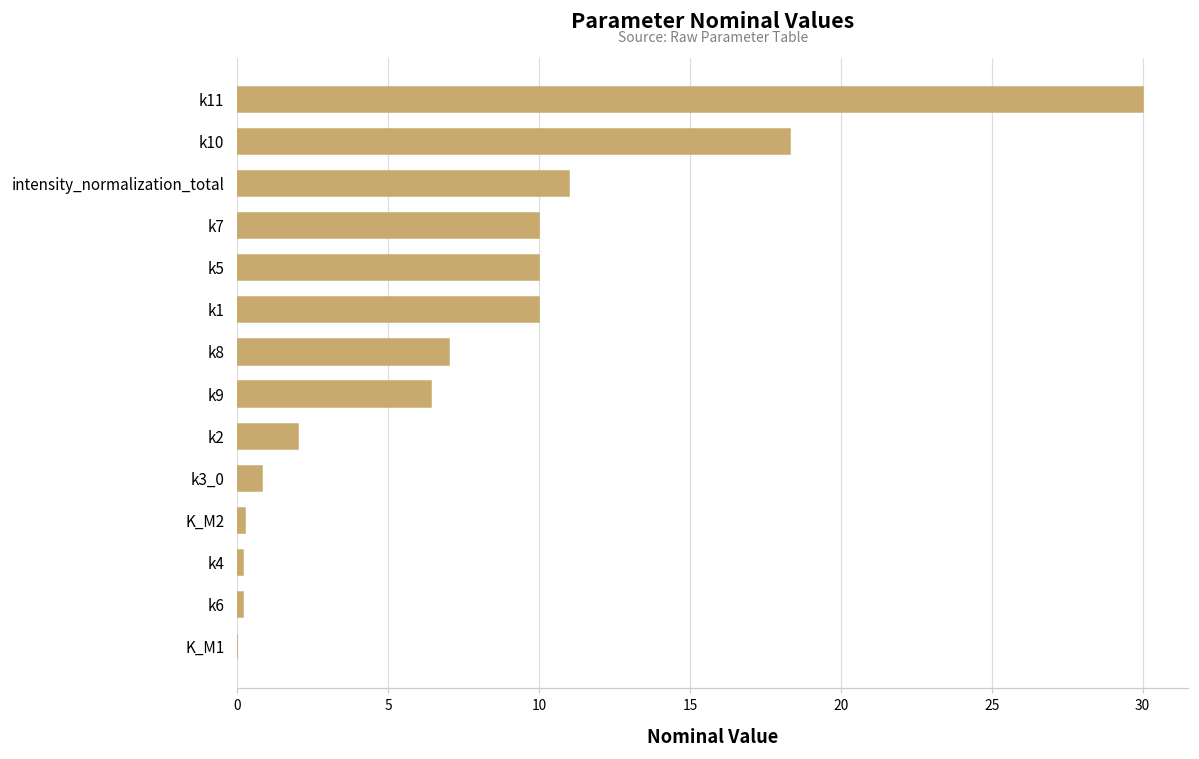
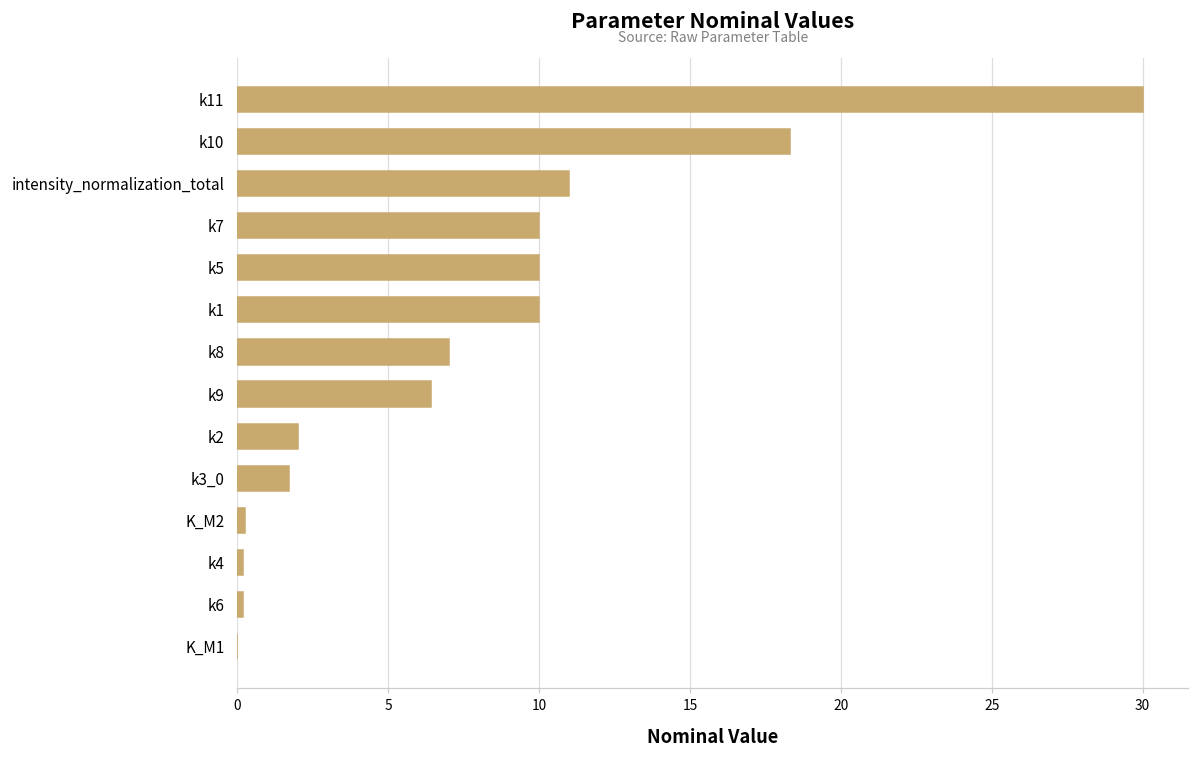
  {
    "k11": 30.0,
    "k10": 18.3,
    "intensity_normalization_total": 11.0,
    "k7": 10.0,
    "k5": 10.0,
    "k1": 10.0,
    "k8": 7.0,
    "k9": 6.4,
    "k2": 2.0,
-   "k3_0": 0.8,
+   "k3_0": 1.7,
    "K_M2": 0.3,
    "k4": 0.2,
    "k6": 0.2
  }
